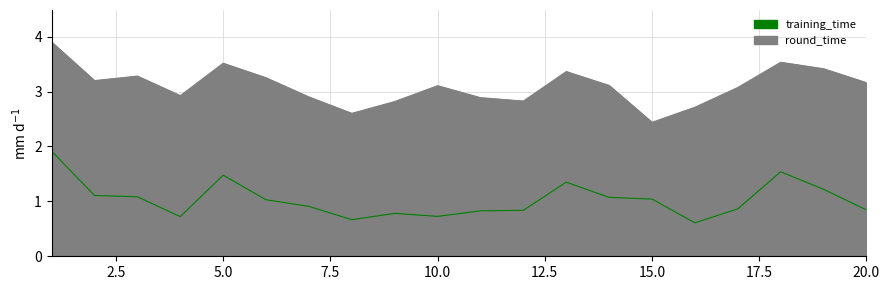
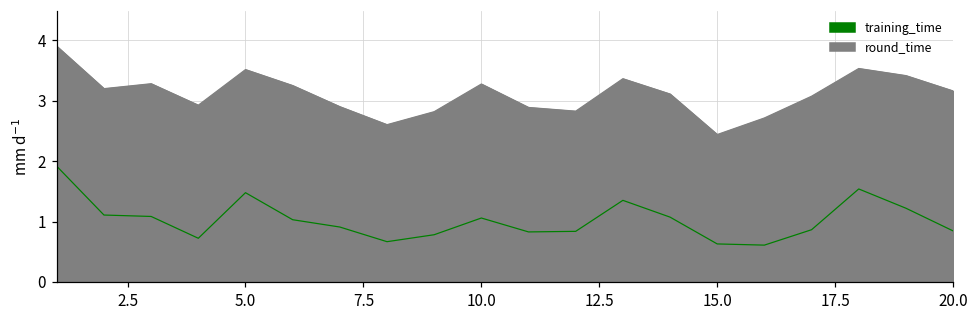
  {
    "training_time": {
      "5.0": 1.5,
-     "10.0": 0.7,
-     "15.0": 1.0,
+     "10.0": 1.1,
+     "15.0": 0.6,
      "20.0": 0.8
    },
    "round_time": {
      "5.0": 3.5,
-     "10.0": 3.1,
+     "10.0": 3.3,
      "15.0": 2.4,
      "20.0": 3.2
    }
  }
